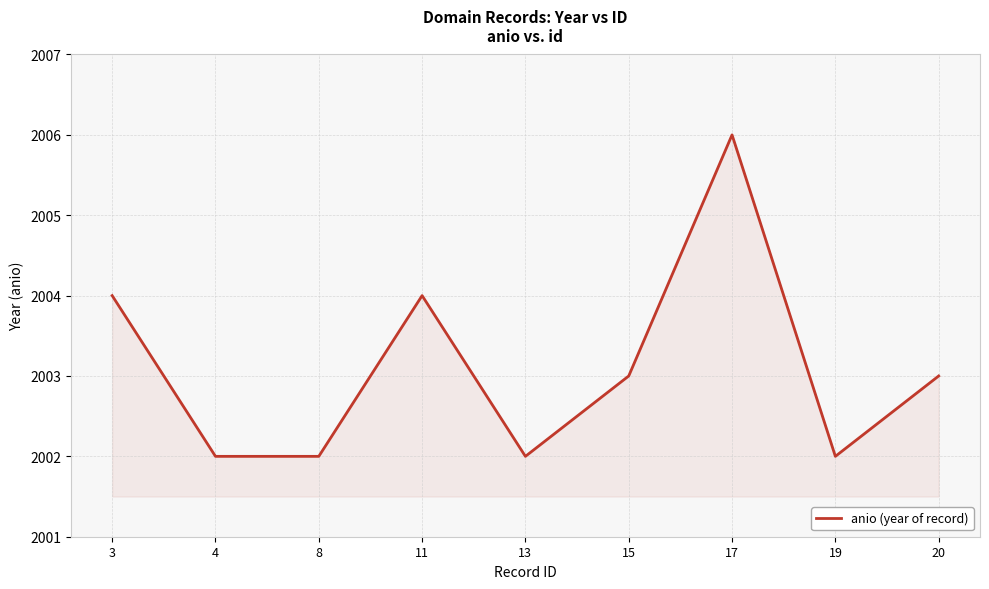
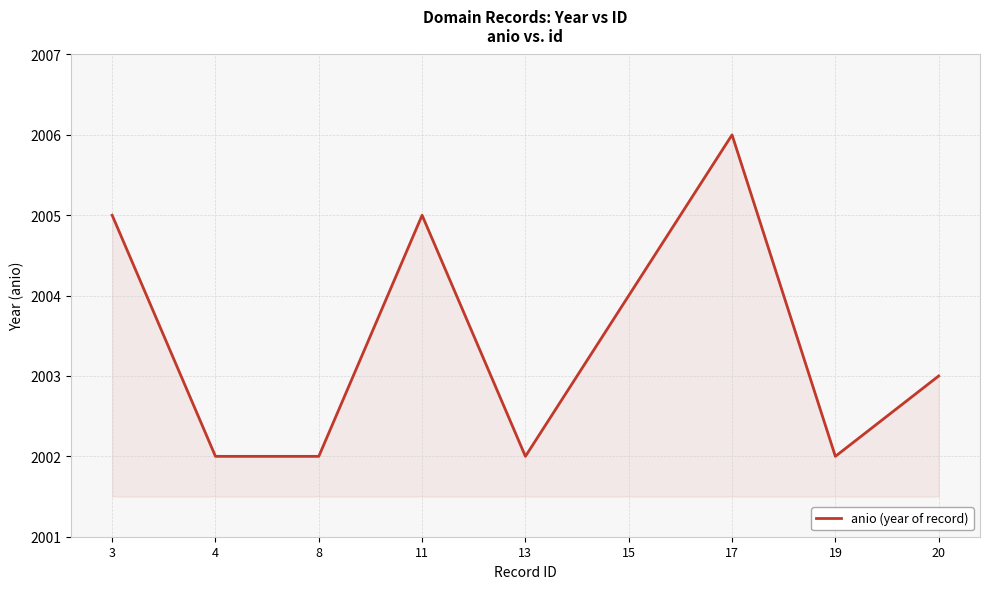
  {
-   "3": 2004,
+   "3": 2005,
    "4": 2002,
    "8": 2002,
-   "11": 2004,
+   "11": 2005,
    "13": 2002,
-   "15": 2003,
+   "15": 2004,
    "17": 2006,
    "19": 2002,
    "20": 2003
  }
